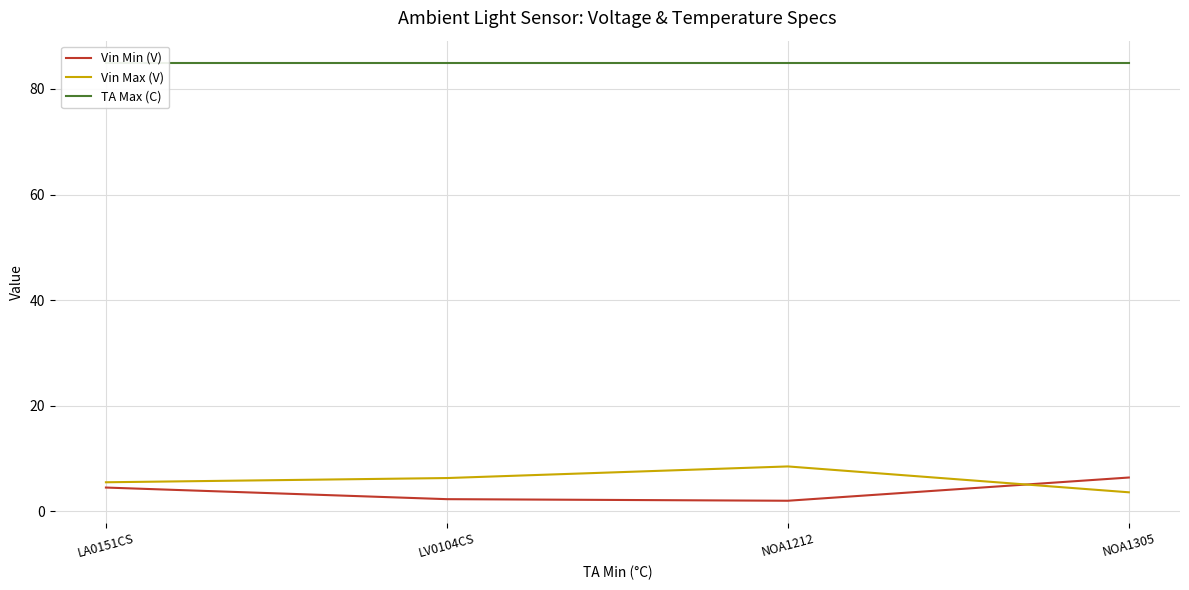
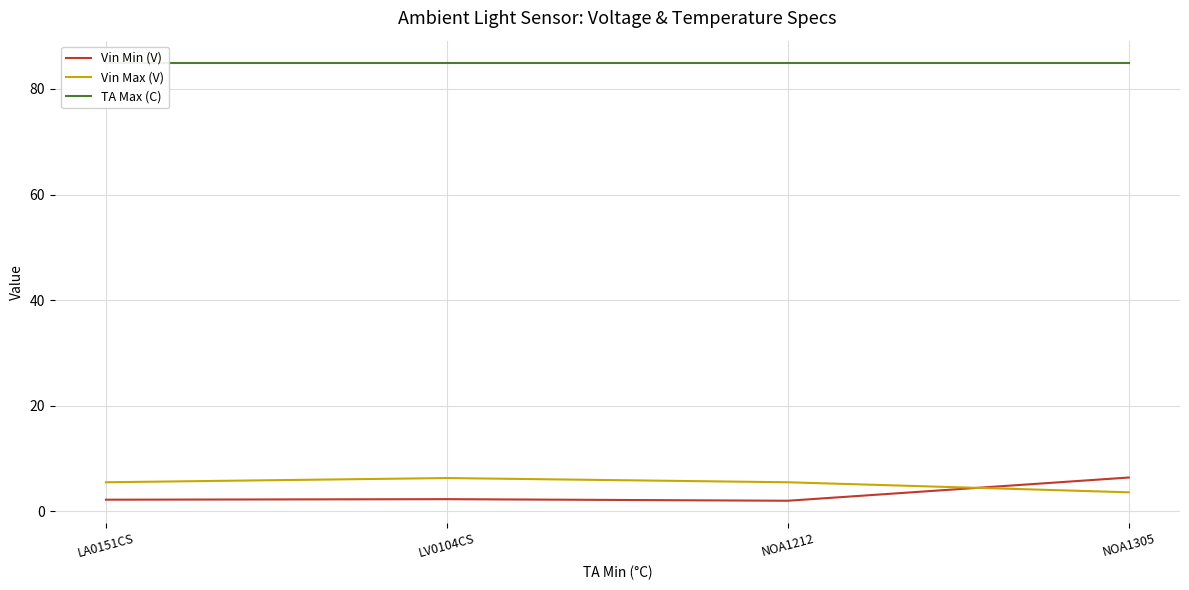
  {
    "Vin Min (V)": {
-     "LA0151CS": 5,
+     "LA0151CS": 2,
      "LV0104CS": 2,
      "NOA1212": 2,
      "NOA1305": 6
    },
    "Vin Max (V)": {
      "LA0151CS": 6,
      "LV0104CS": 6,
-     "NOA1212": 9,
+     "NOA1212": 6,
      "NOA1305": 4
    },
    "TA Max (C)": {
      "LV0104CS": 85,
      "NOA1212": 85,
      "NOA1305": 85
    }
  }
